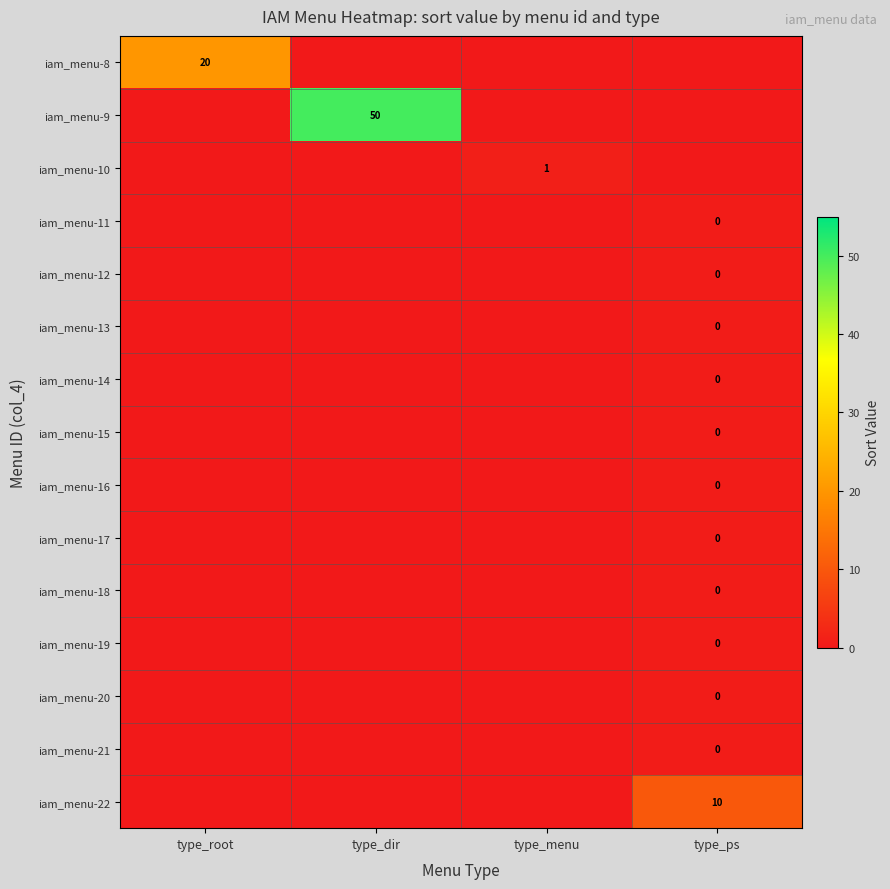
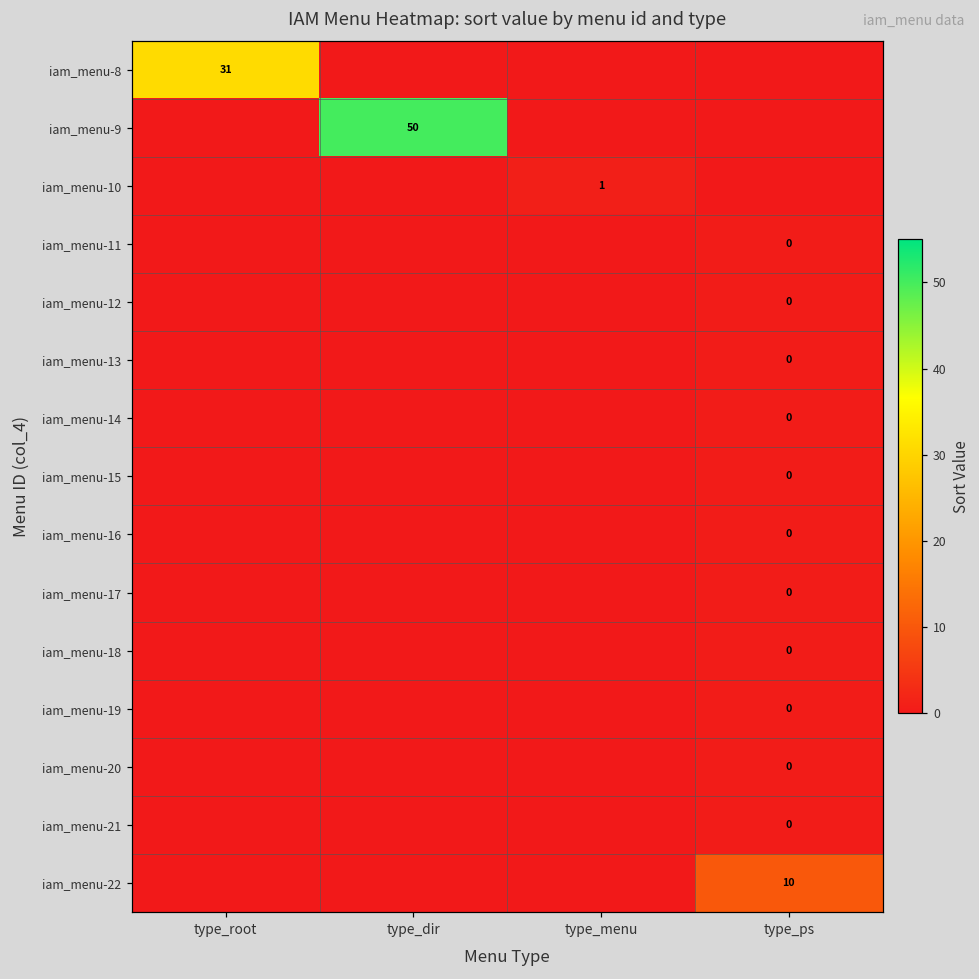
  {
    "iam_menu-8": {
-     "type_root": 20
+     "type_root": 31
    },
    "iam_menu-9": {
      "type_dir": 50
    },
    "iam_menu-10": {
      "type_menu": 1
    },
    "iam_menu-11": {
      "type_ps": 0
    },
    "iam_menu-12": {
      "type_ps": 0
    },
    "iam_menu-13": {
      "type_ps": 0
    },
    "iam_menu-14": {
      "type_ps": 0
    },
    "iam_menu-15": {
      "type_ps": 0
    },
    "iam_menu-16": {
      "type_ps": 0
    },
    "iam_menu-17": {
      "type_ps": 0
    },
    "iam_menu-18": {
      "type_ps": 0
    },
    "iam_menu-19": {
      "type_ps": 0
    },
    "iam_menu-20": {
      "type_ps": 0
    },
    "iam_menu-21": {
      "type_ps": 0
    },
    "iam_menu-22": {
      "type_ps": 10
    }
  }
